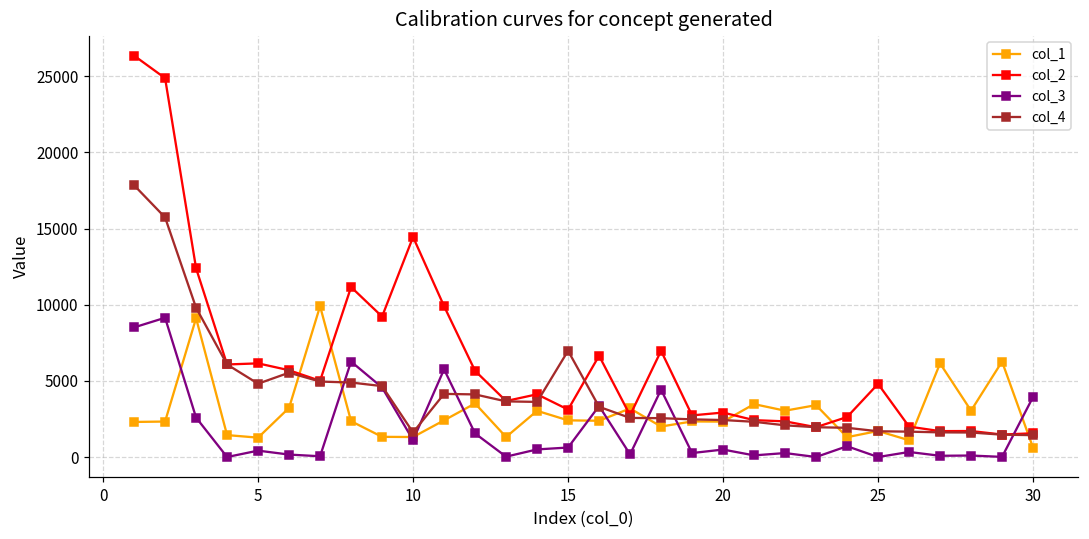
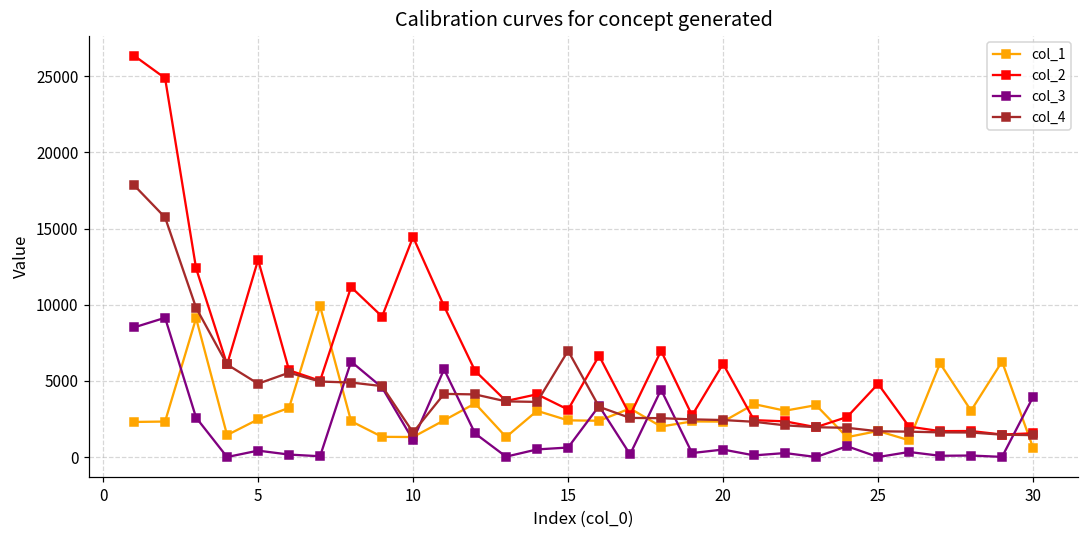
  {
    "col_1": {
-     "5": 1300,
+     "5": 2500,
      "10": 1300,
      "15": 2400,
      "30": 600
    },
    "col_2": {
-     "5": 6200,
+     "5": 12900,
      "10": 14400,
      "15": 3100,
-     "20": 2900,
+     "20": 6100,
      "25": 4800
    },
    "col_3": {
      "5": 400,
      "10": 1100,
      "15": 600,
      "20": 500,
      "25": 0,
      "30": 3900
    },
    "col_4": {
      "5": 4800,
      "10": 1600,
      "15": 7000
    }
  }
